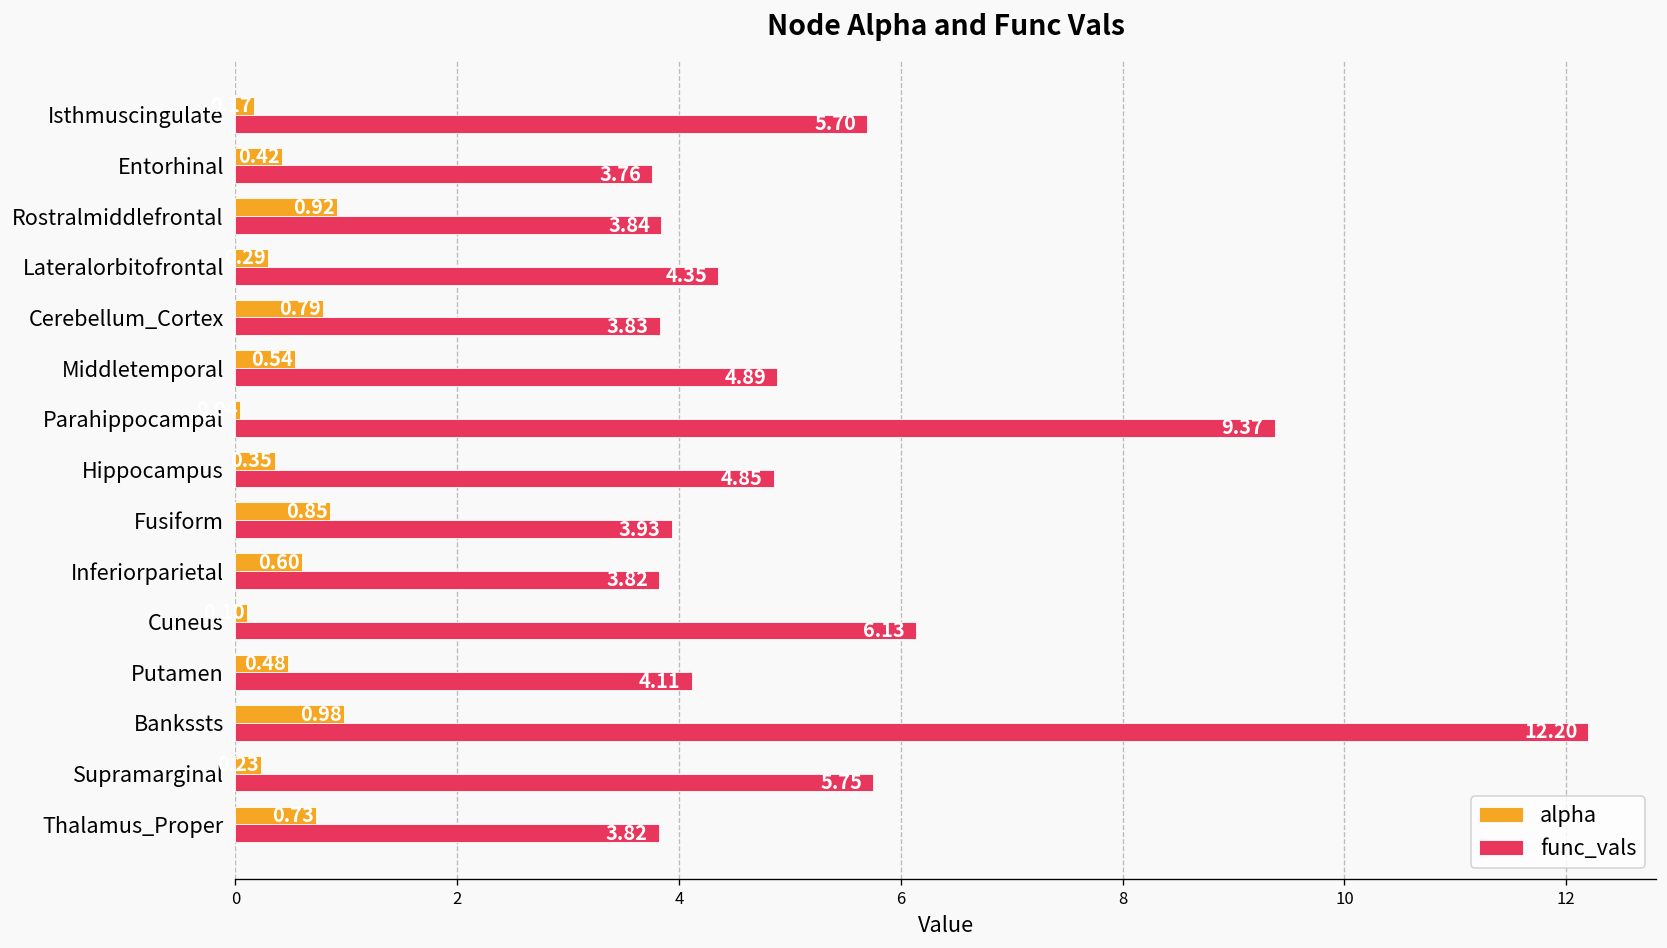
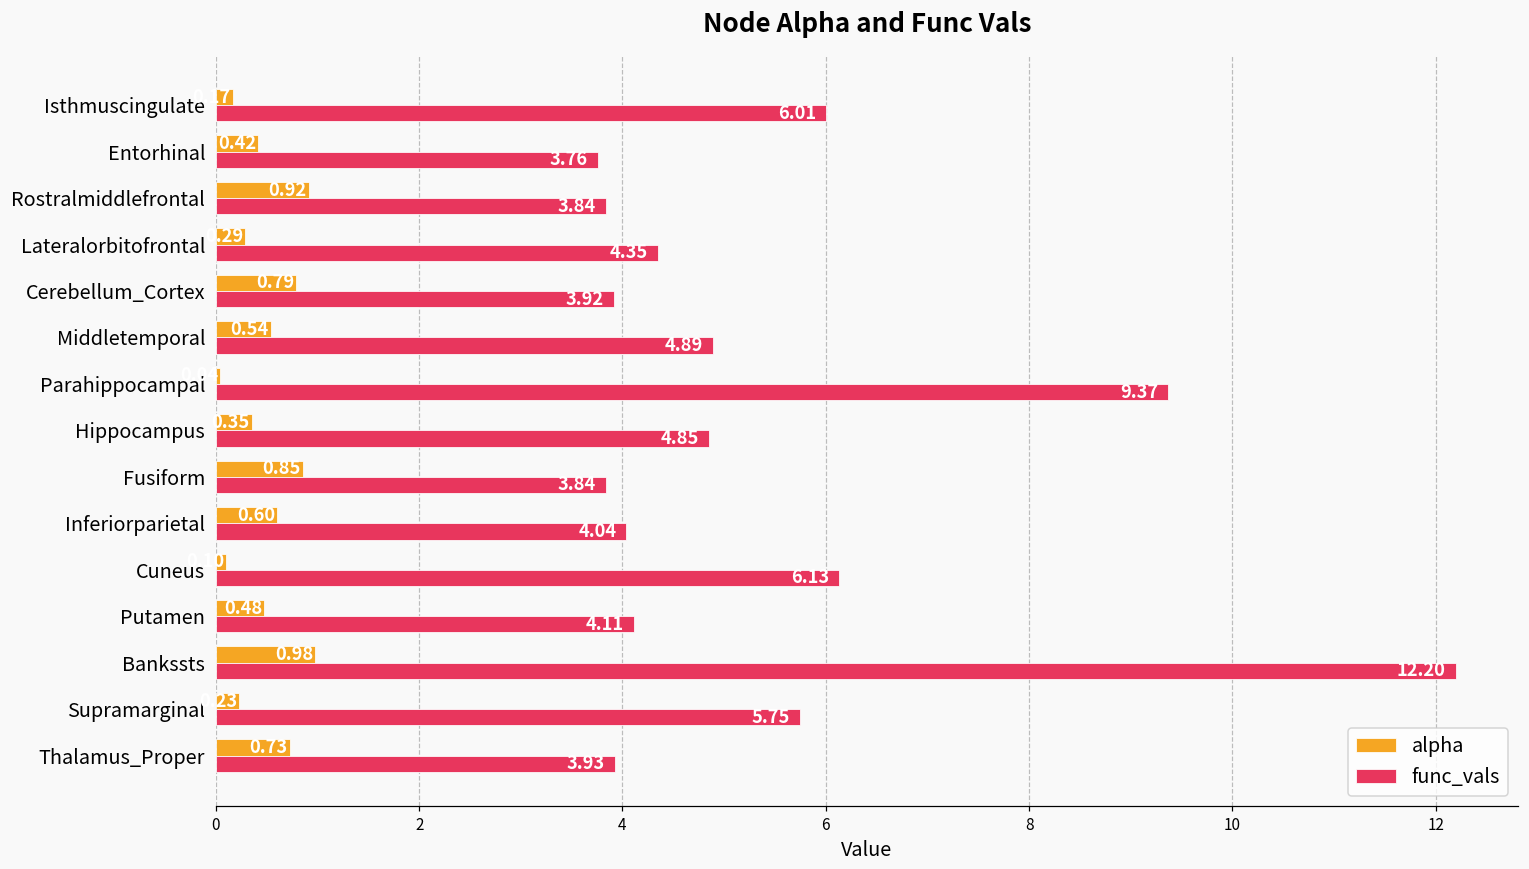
  {
    "alpha": {
      "Entorhinal": 0.42,
      "Rostralmiddlefrontal": 0.92,
      "Cerebellum_Cortex": 0.79,
      "Middletemporal": 0.54,
      "Hippocampus": 0.35,
      "Fusiform": 0.85,
      "Inferiorparietal": 0.60,
      "Putamen": 0.48,
      "Bankssts": 0.98,
      "Thalamus_Proper": 0.73
    },
    "func_vals": {
-     "Isthmuscingulate": 5.70,
+     "Isthmuscingulate": 6.01,
      "Entorhinal": 3.76,
      "Rostralmiddlefrontal": 3.84,
      "Lateralorbitofrontal": 4.35,
-     "Cerebellum_Cortex": 3.83,
+     "Cerebellum_Cortex": 3.92,
      "Middletemporal": 4.89,
      "Parahippocampal": 9.37,
      "Hippocampus": 4.85,
-     "Fusiform": 3.93,
-     "Inferiorparietal": 3.82,
+     "Fusiform": 3.84,
+     "Inferiorparietal": 4.04,
      "Cuneus": 6.13,
      "Putamen": 4.11,
      "Bankssts": 12.20,
      "Supramarginal": 5.75,
-     "Thalamus_Proper": 3.82
+     "Thalamus_Proper": 3.93
    }
  }
